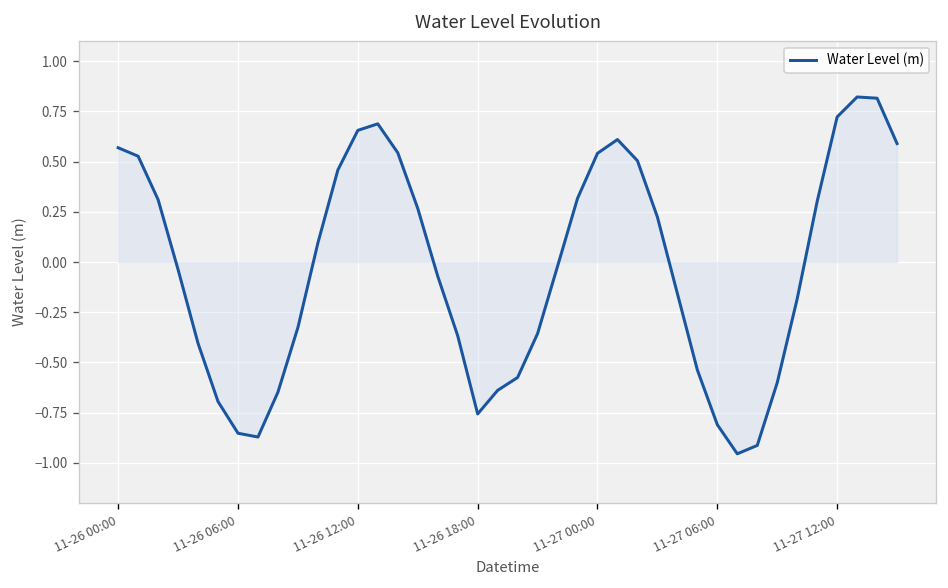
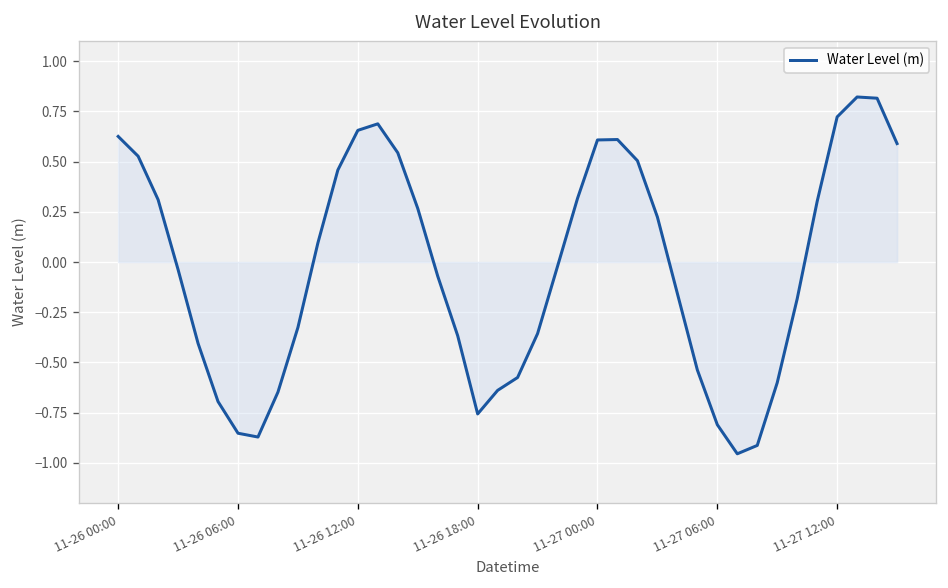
  {
    "Water Level (m)": {
-     "11-26 00:00": 0.57,
+     "11-26 00:00": 0.62,
      "11-26 06:00": -0.85,
      "11-26 18:00": -0.76,
-     "11-27 00:00": 0.54,
+     "11-27 00:00": 0.61,
      "11-27 06:00": -0.81
    }
  }
